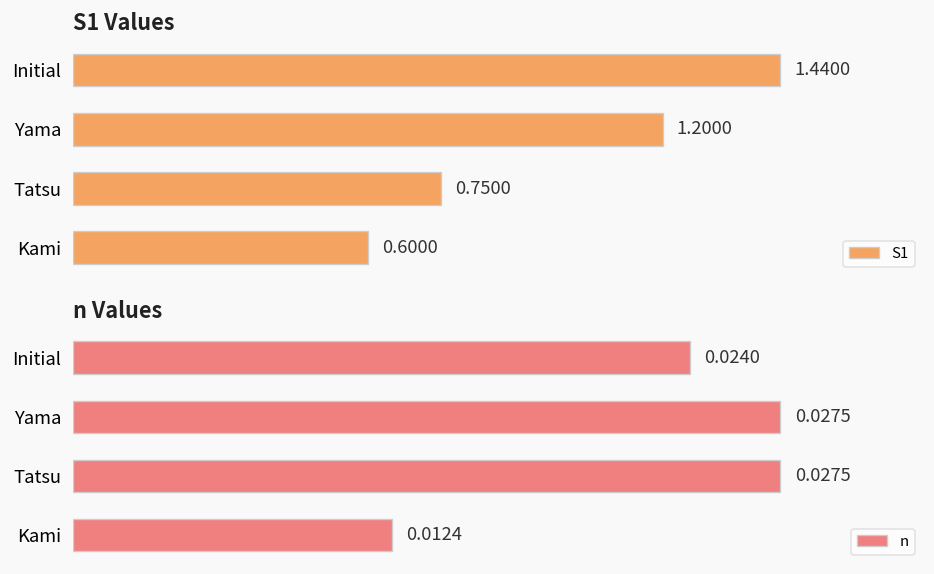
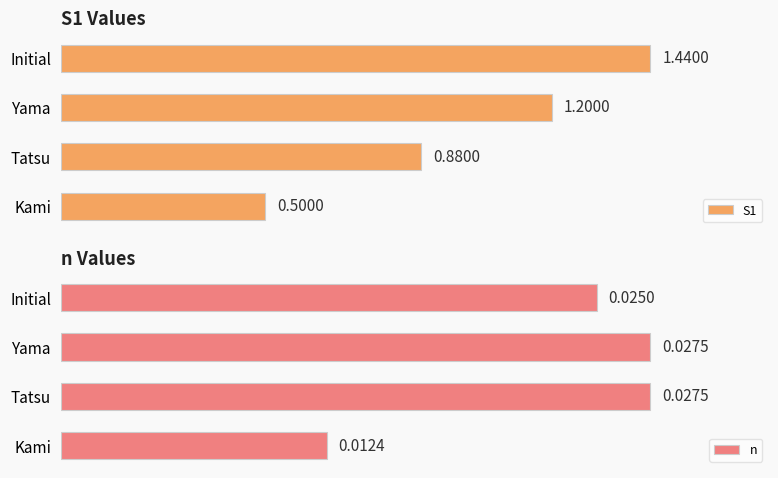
  {
    "S1 Values": {
      "Initial": 1.4400,
      "Yama": 1.2000,
-     "Tatsu": 0.7500,
-     "Kami": 0.6000
+     "Tatsu": 0.8800,
+     "Kami": 0.5000
    },
    "n Values": {
-     "Initial": 0.0240,
+     "Initial": 0.0250,
      "Yama": 0.0275,
      "Tatsu": 0.0275,
      "Kami": 0.0124
    }
  }
